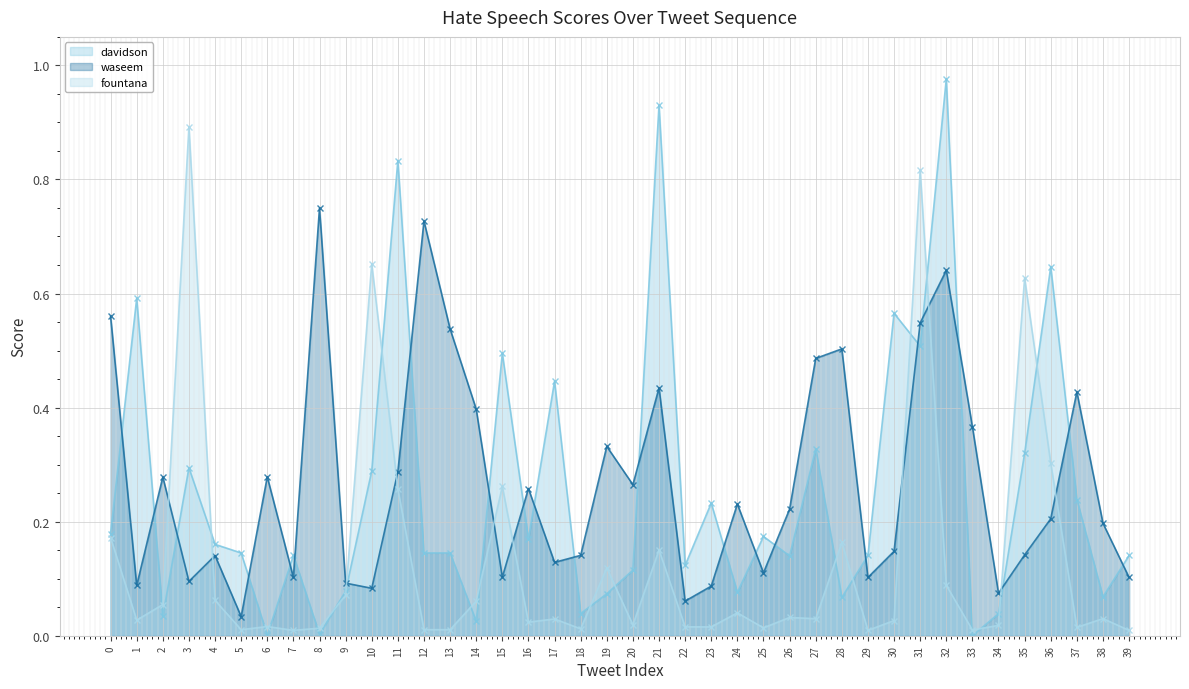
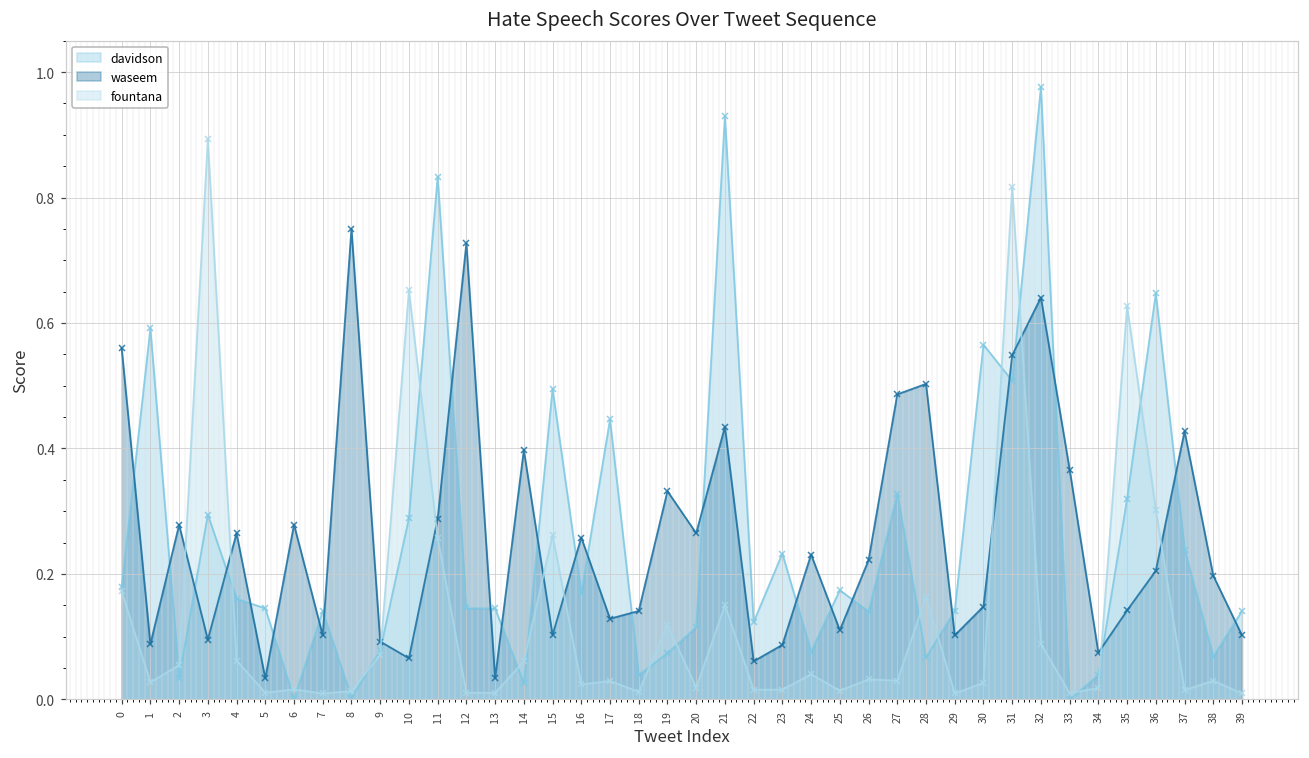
  {
    "waseem": {
      "0": 0.56,
      "1": 0.09,
      "2": 0.28,
      "3": 0.10,
-     "4": 0.14,
+     "4": 0.26,
      "5": 0.03,
      "6": 0.28,
      "7": 0.10,
      "8": 0.75,
      "9": 0.09,
-     "10": 0.08,
+     "10": 0.07,
      "11": 0.29,
      "12": 0.73,
-     "13": 0.54,
+     "13": 0.03,
      "14": 0.40,
      "15": 0.10,
      "16": 0.26,
      "17": 0.13,
      "18": 0.14,
      "19": 0.33,
      "20": 0.26,
      "21": 0.43,
      "22": 0.06,
      "23": 0.09,
      "24": 0.23,
      "25": 0.11,
      "26": 0.22,
      "27": 0.49,
      "28": 0.50,
      "29": 0.10,
      "30": 0.15,
      "31": 0.55,
      "32": 0.64,
      "33": 0.37,
      "34": 0.07,
      "35": 0.14,
      "36": 0.21,
      "37": 0.43,
      "38": 0.20,
      "39": 0.10
    }
  }
